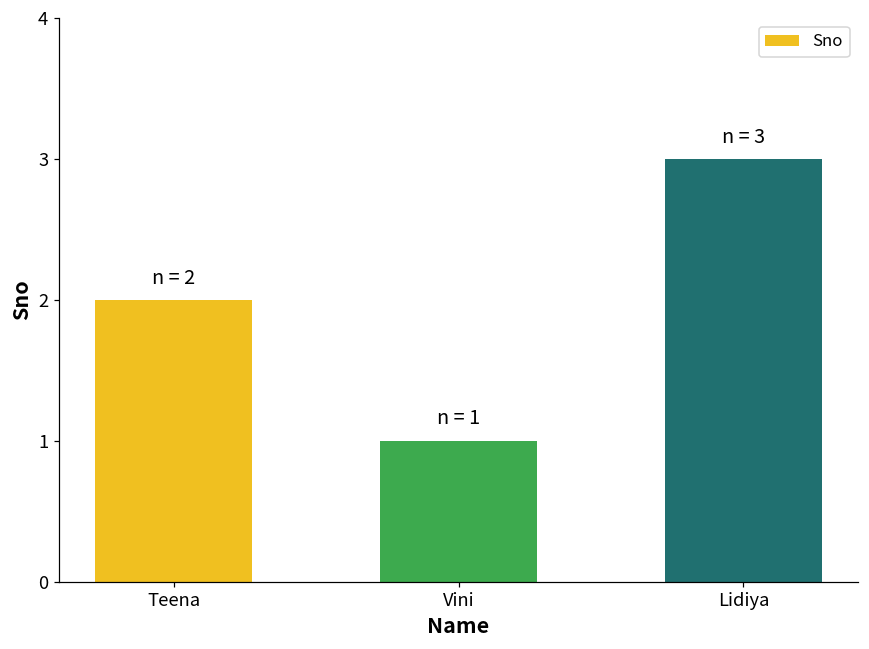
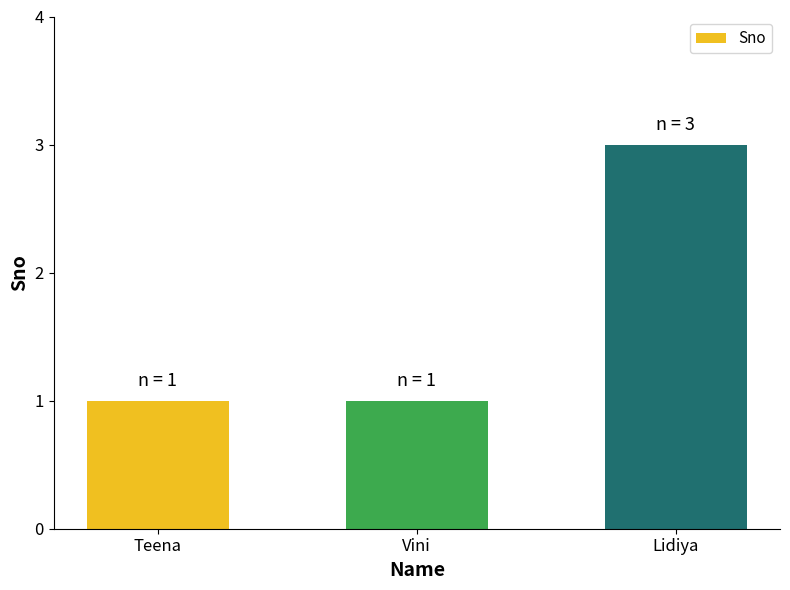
  {
-   "Teena": 2,
+   "Teena": 1,
    "Vini": 1,
    "Lidiya": 3
  }
